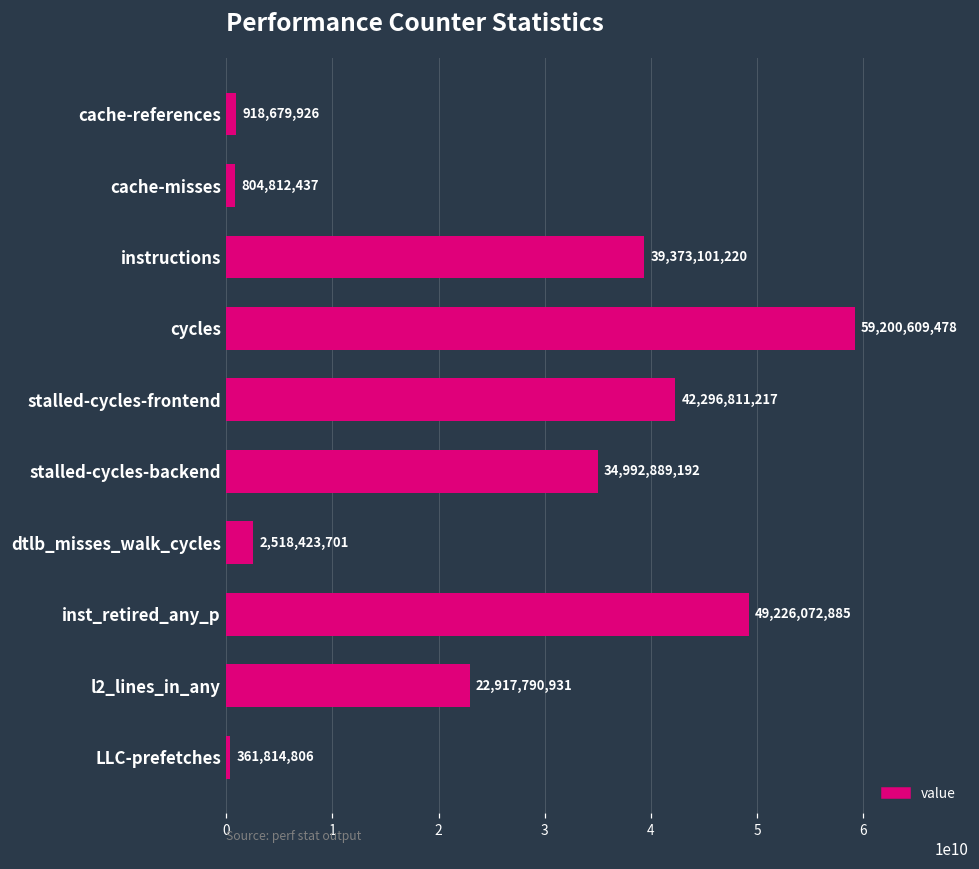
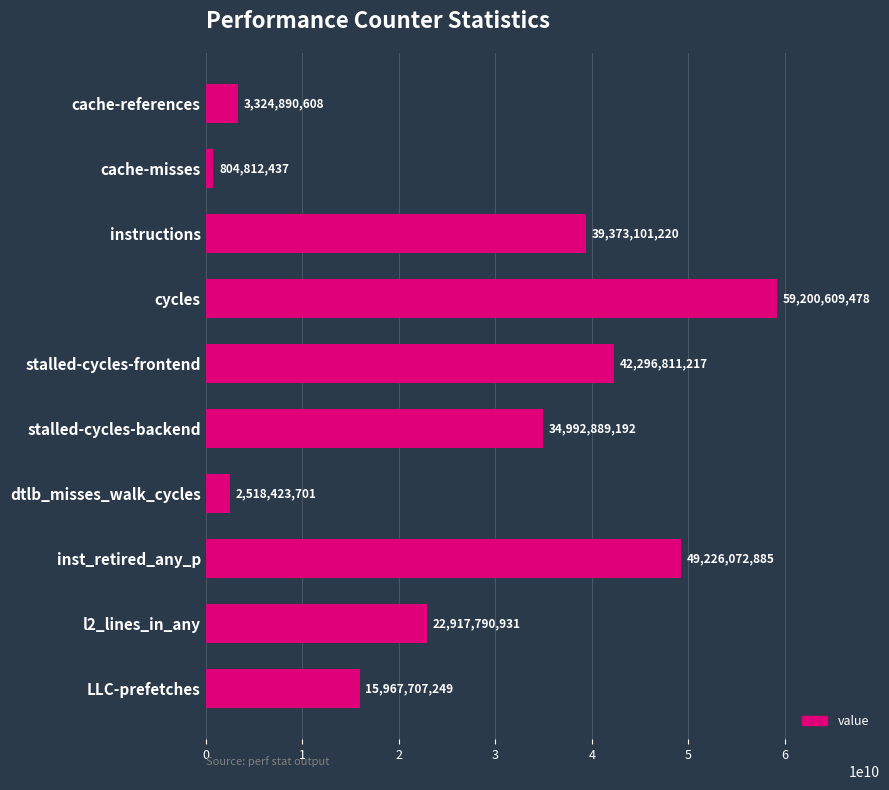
  {
-   "cache-references": "918,679,926",
+   "cache-references": "3,324,890,608",
    "cache-misses": "804,812,437",
    "instructions": "39,373,101,220",
    "cycles": "59,200,609,478",
    "stalled-cycles-frontend": "42,296,811,217",
    "stalled-cycles-backend": "34,992,889,192",
    "dtlb_misses_walk_cycles": "2,518,423,701",
    "inst_retired_any_p": "49,226,072,885",
    "l2_lines_in_any": "22,917,790,931",
-   "LLC-prefetches": "361,814,806"
+   "LLC-prefetches": "15,967,707,249"
  }
